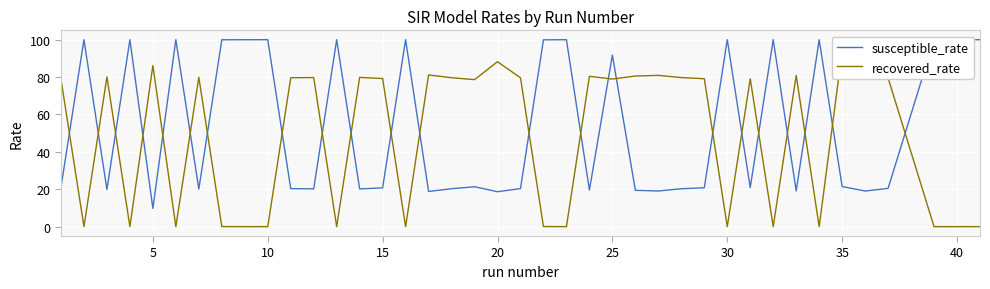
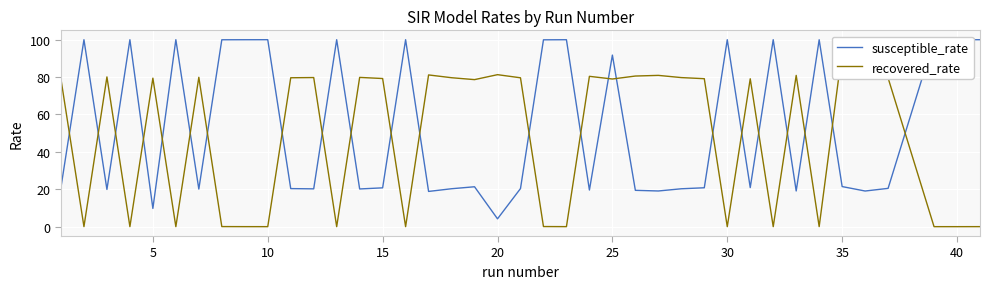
  {
    "susceptible_rate": {
      "5": 10,
      "10": 100,
      "15": 21,
-     "20": 19,
+     "20": 4,
      "25": 92,
      "30": 100,
      "35": 21
    },
    "recovered_rate": {
-     "5": 86,
+     "5": 79,
      "10": 0,
      "15": 79,
-     "20": 88,
+     "20": 81,
      "25": 79,
      "30": 0,
      "40": 0
    }
  }
